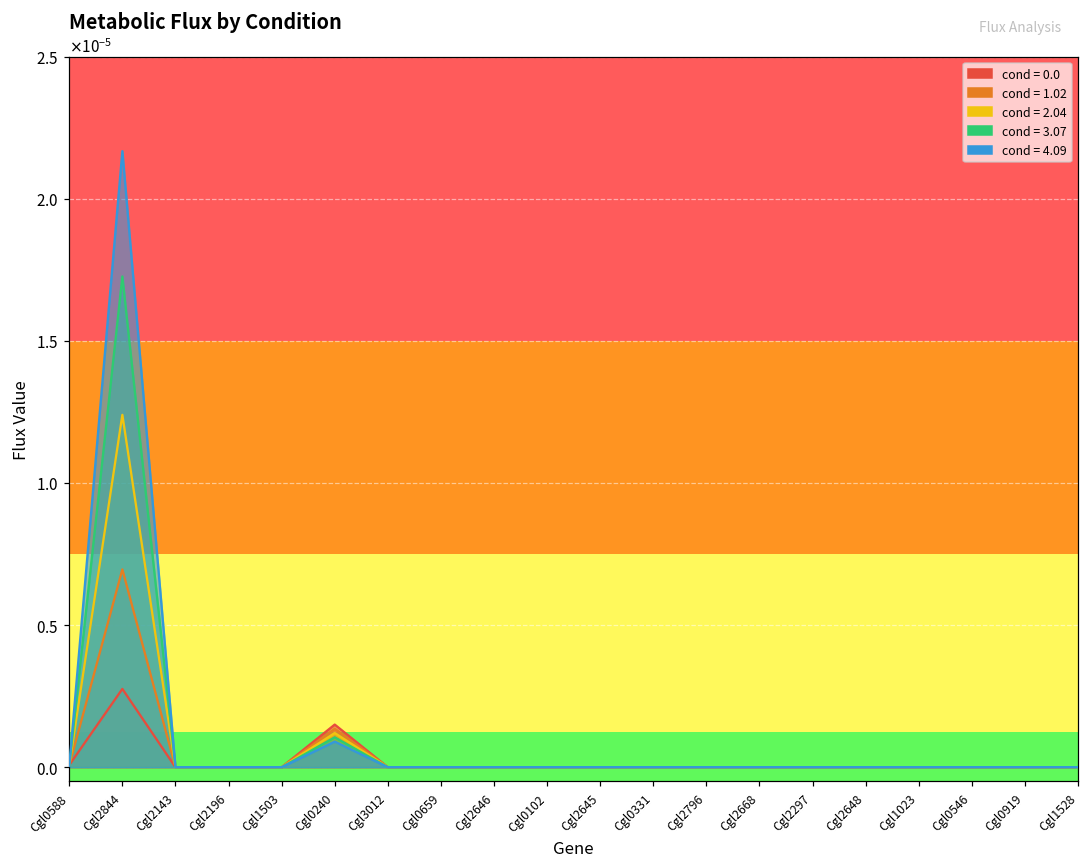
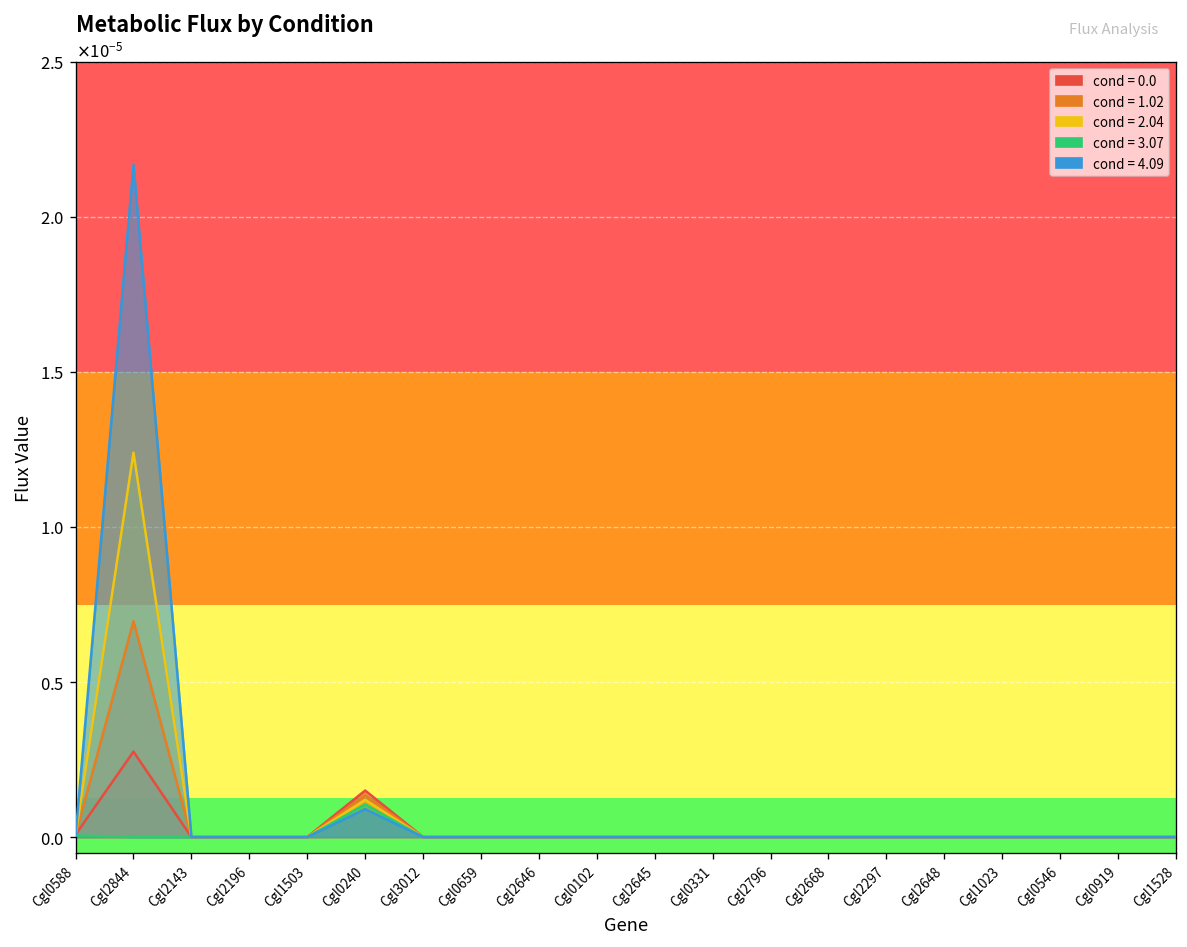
  {
    "cond = 3.07": {
-     "Cgl2844": 0.00002,
+     "Cgl2844": 0.00000,
      "Cgl0240": 0.0000011
    },
    "cond = 4.09": {
      "Cgl2844": 0.0000217,
      "Cgl0240": 0.0000009
    }
  }
